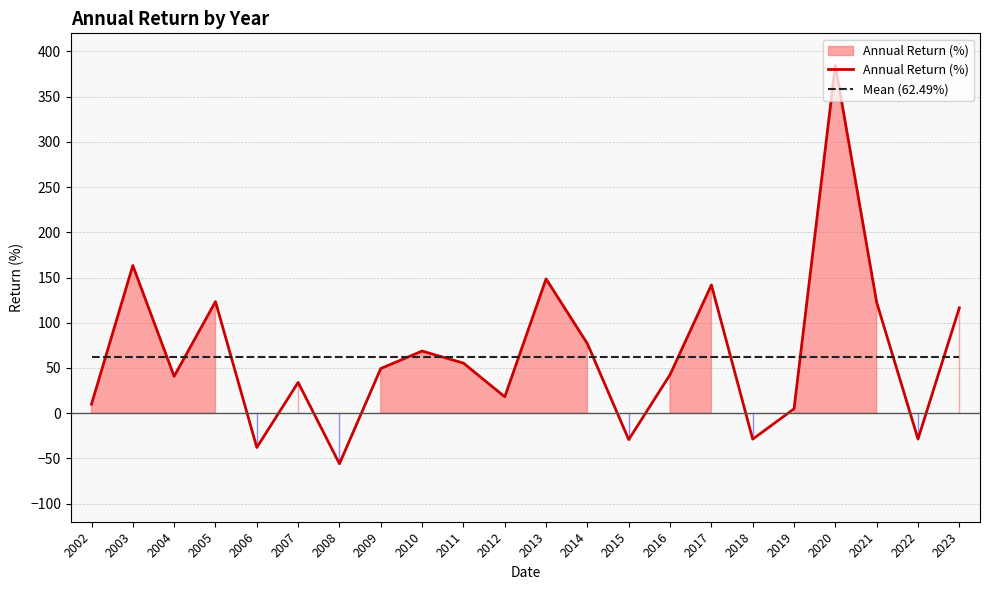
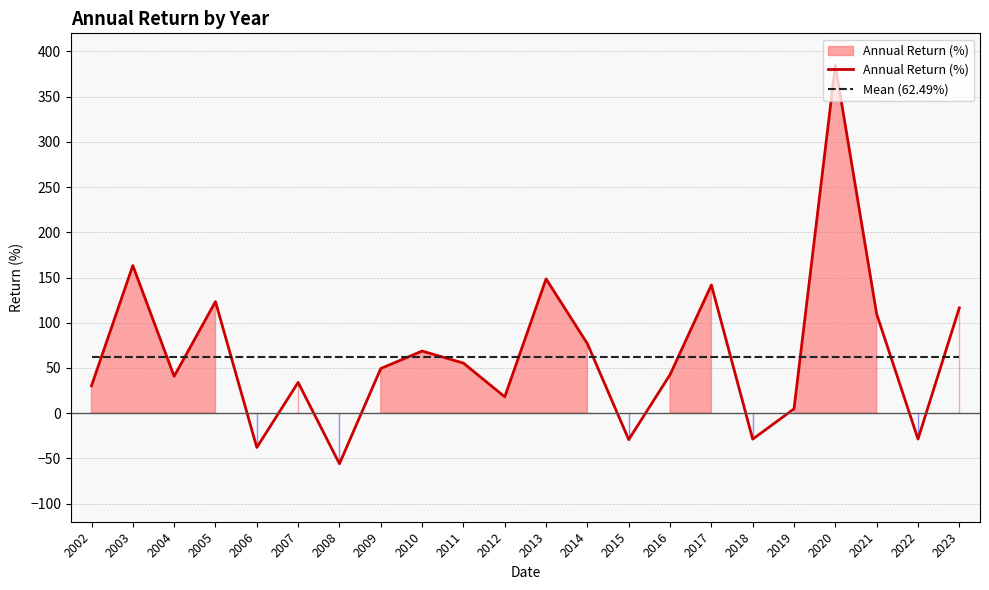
  {
    "Annual Return (%)": {
-     "2002": 10,
+     "2002": 30,
      "2006": -40,
      "2008": -60,
      "2015": -30,
      "2018": -30,
-     "2021": 120,
+     "2021": 110,
      "2022": -30
    },
    "Mean (62.49%)": {
      "2002": 60,
      "2003": 60,
      "2004": 60,
      "2005": 60,
      "2006": 60,
      "2007": 60,
      "2008": 60,
      "2009": 60,
      "2010": 60,
      "2011": 60,
      "2012": 60,
      "2013": 60,
      "2014": 60,
      "2015": 60,
      "2016": 60,
      "2017": 60,
      "2018": 60,
      "2019": 60,
      "2020": 60,
      "2021": 60,
      "2022": 60,
      "2023": 60
    }
  }
